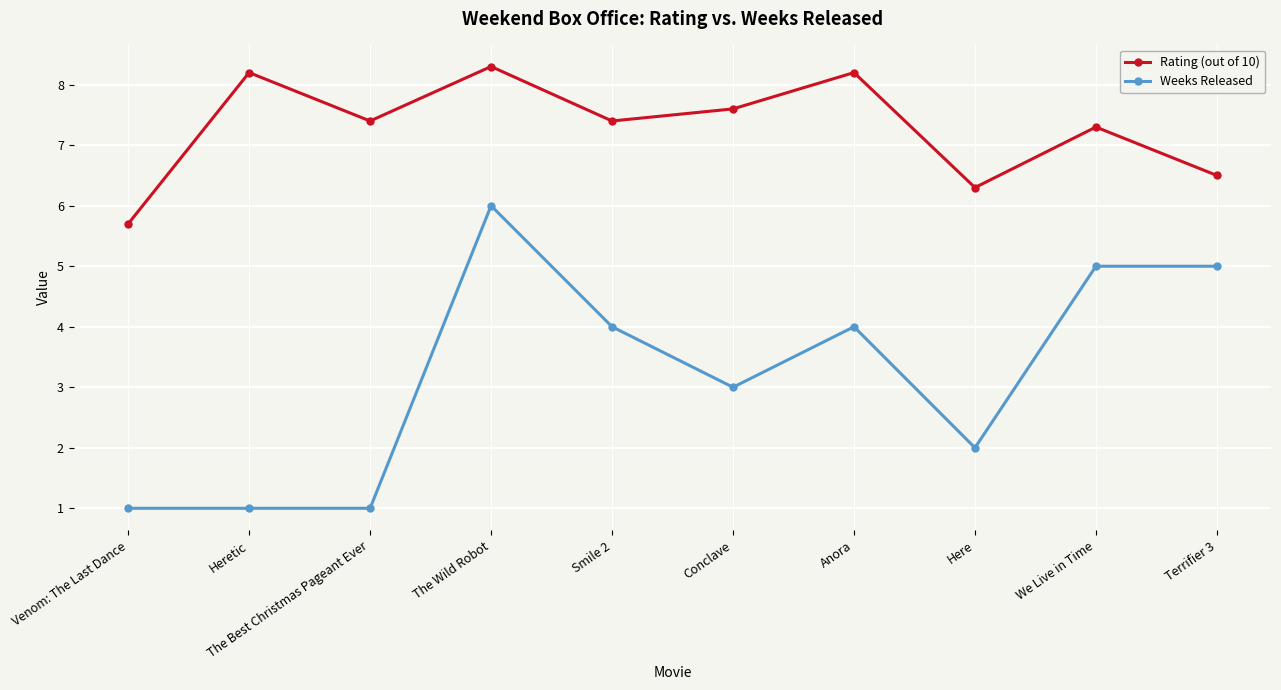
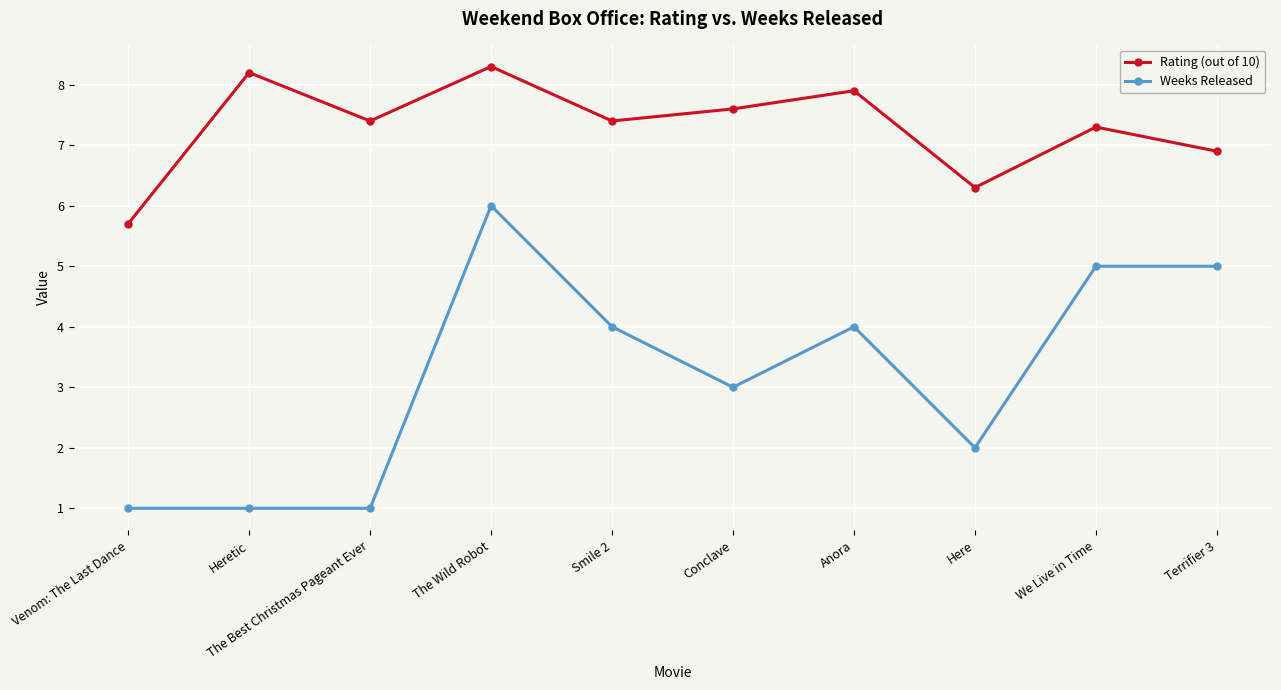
  {
    "Rating (out of 10)": {
      "Venom: The Last Dance": 5.7,
      "Heretic": 8.2,
      "The Best Christmas Pageant Ever": 7.4,
      "The Wild Robot": 8.3,
      "Smile 2": 7.4,
      "Conclave": 7.6,
-     "Anora": 8.2,
+     "Anora": 7.9,
      "Here": 6.3,
      "We Live in Time": 7.3,
-     "Terrifier 3": 6.5
+     "Terrifier 3": 6.9
    },
    "Weeks Released": {
      "Venom: The Last Dance": 1.0,
      "Heretic": 1.0,
      "The Best Christmas Pageant Ever": 1.0,
      "The Wild Robot": 6.0,
      "Smile 2": 4.0,
      "Conclave": 3.0,
      "Anora": 4.0,
      "Here": 2.0,
      "We Live in Time": 5.0,
      "Terrifier 3": 5.0
    }
  }
